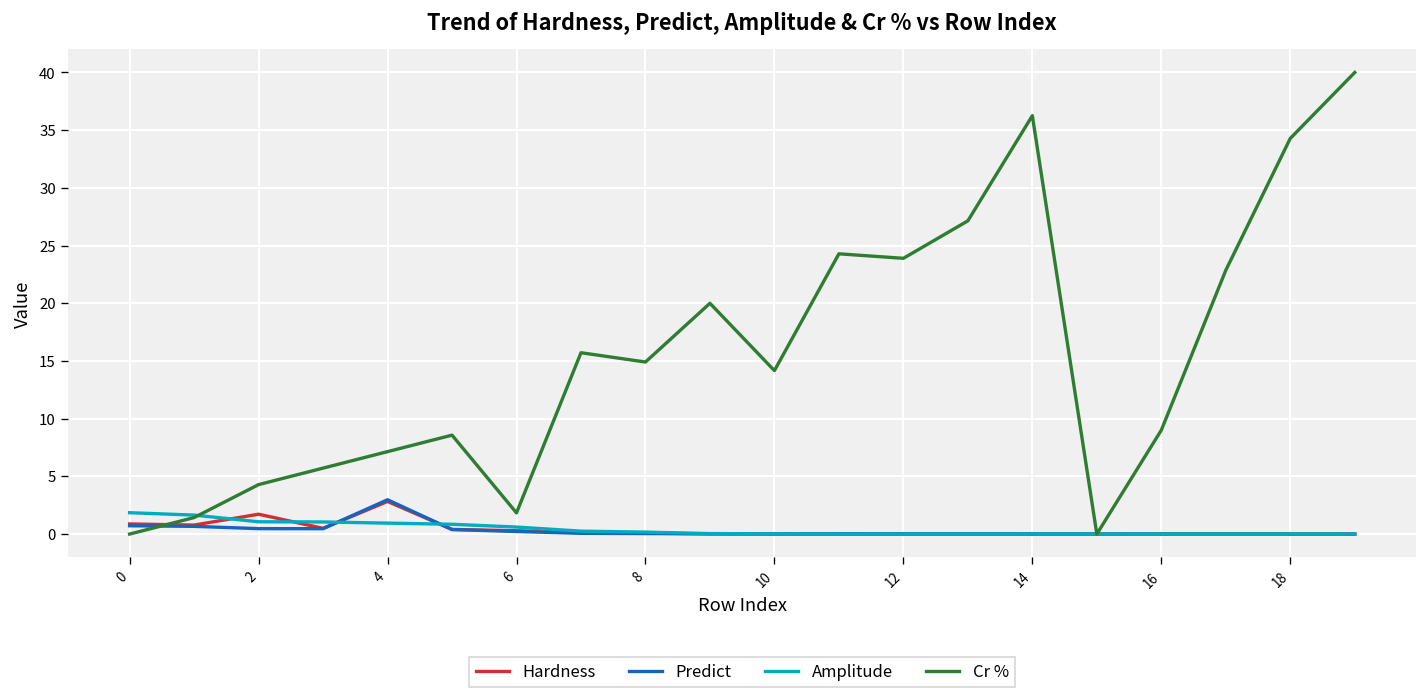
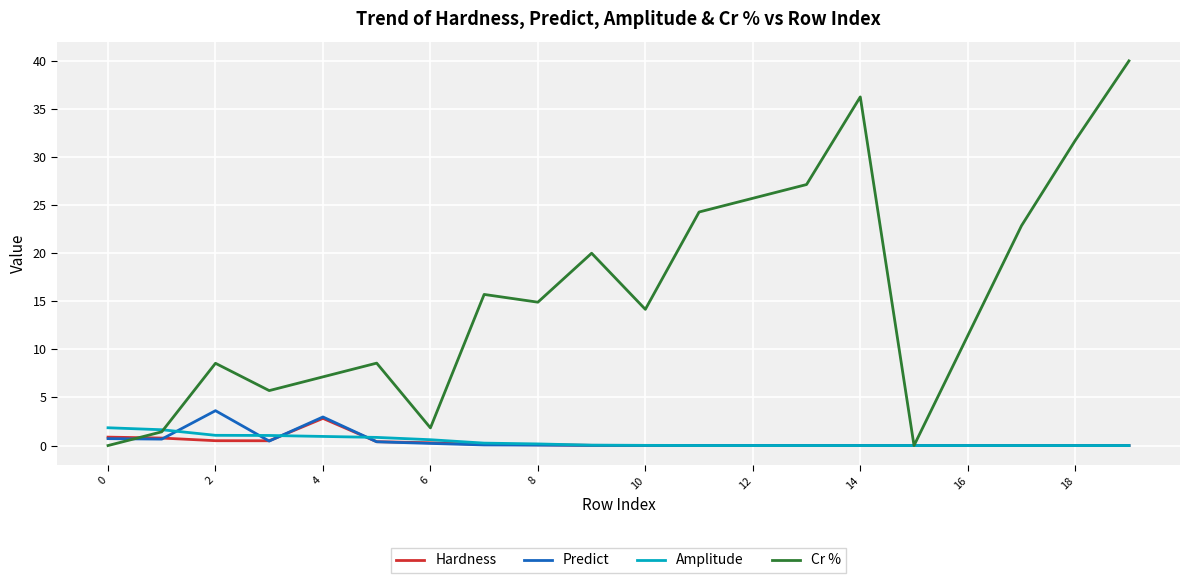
  {
    "Hardness": {
-     "2": 2
+     "2": 1
    },
    "Predict": {
-     "2": 0
+     "2": 4
    },
    "Amplitude": {
      "0": 2,
      "2": 1,
      "4": 1,
      "6": 1
    },
    "Cr %": {
      "0": 0,
-     "2": 4,
+     "2": 9,
      "4": 7,
      "6": 2,
      "8": 15,
      "10": 14,
-     "12": 24,
+     "12": 26,
      "14": 36,
-     "16": 9,
-     "18": 34
+     "16": 11,
+     "18": 32
    }
  }
